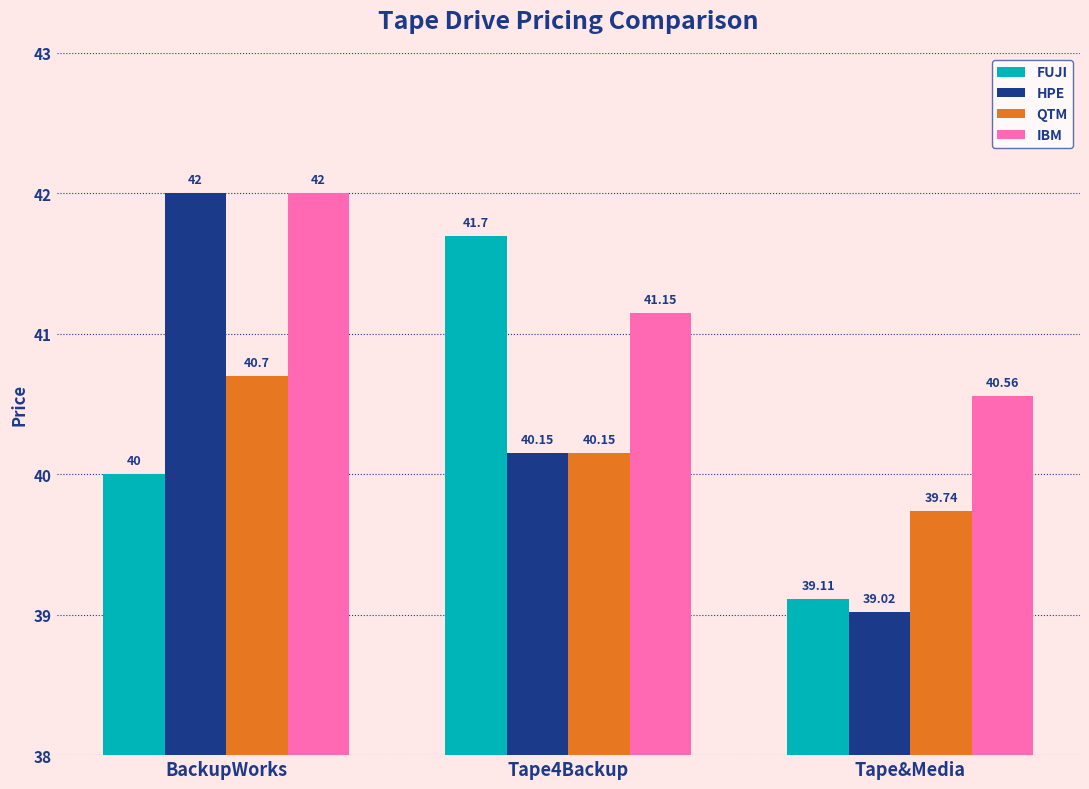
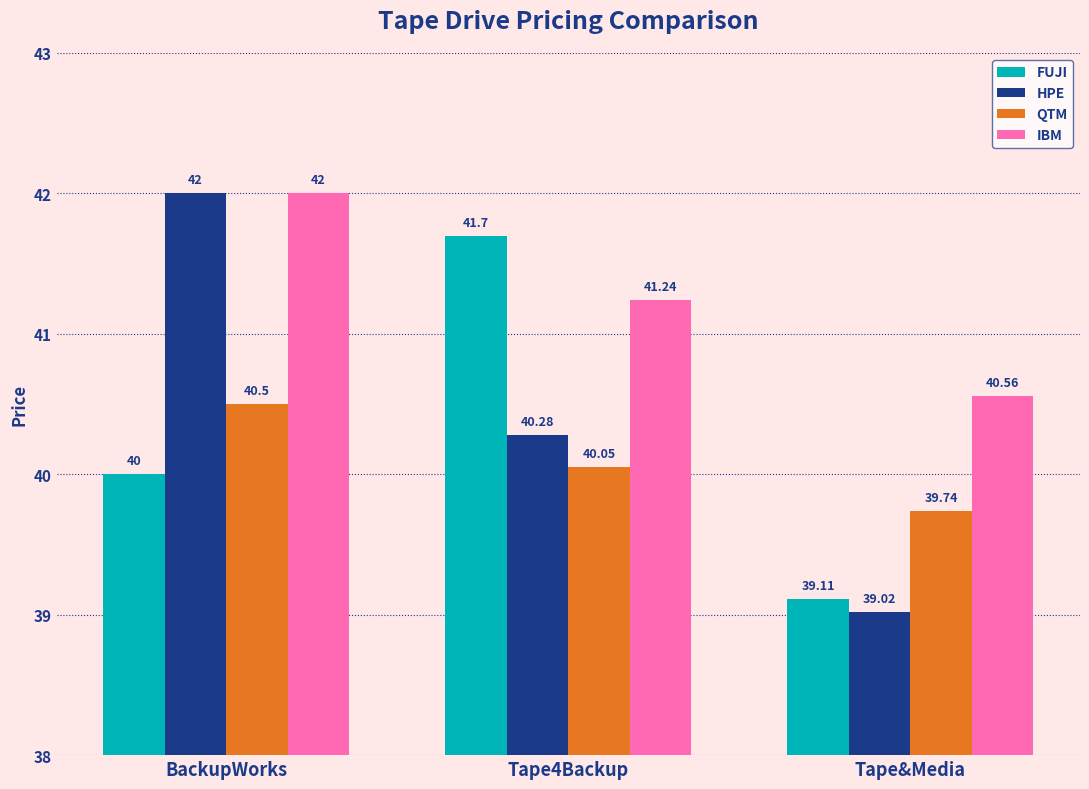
  {
    "FUJI": {
      "BackupWorks": 40,
      "Tape4Backup": 41.7,
      "Tape&Media": 39.11
    },
    "HPE": {
      "BackupWorks": 42,
-     "Tape4Backup": 40.15,
+     "Tape4Backup": 40.28,
      "Tape&Media": 39.02
    },
    "QTM": {
-     "BackupWorks": 40.7,
-     "Tape4Backup": 40.15,
+     "BackupWorks": 40.5,
+     "Tape4Backup": 40.05,
      "Tape&Media": 39.74
    },
    "IBM": {
      "BackupWorks": 42,
-     "Tape4Backup": 41.15,
+     "Tape4Backup": 41.24,
      "Tape&Media": 40.56
    }
  }
